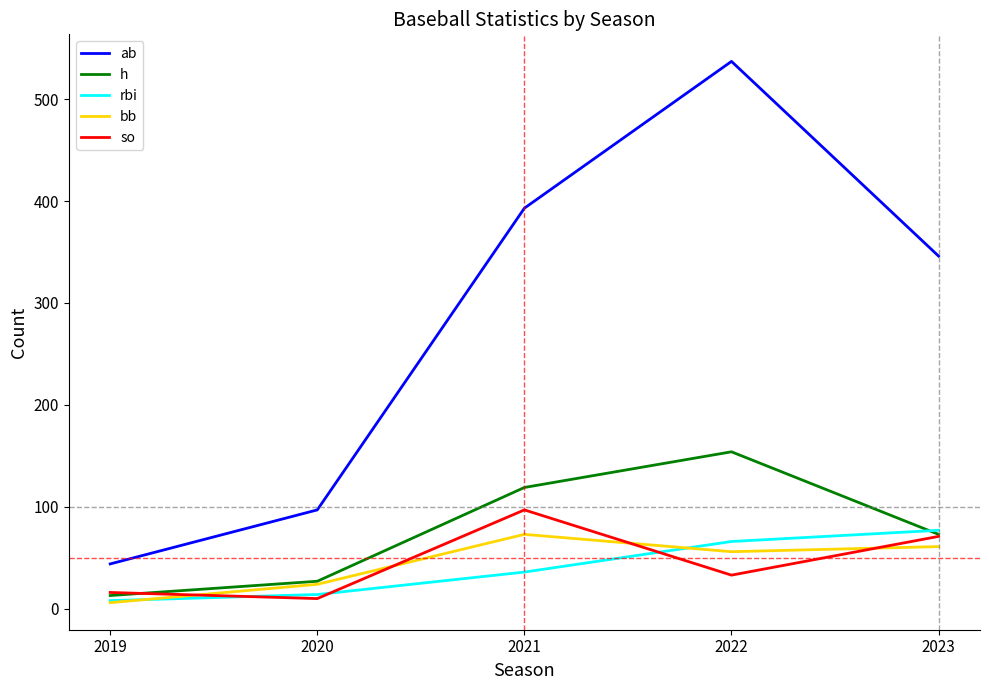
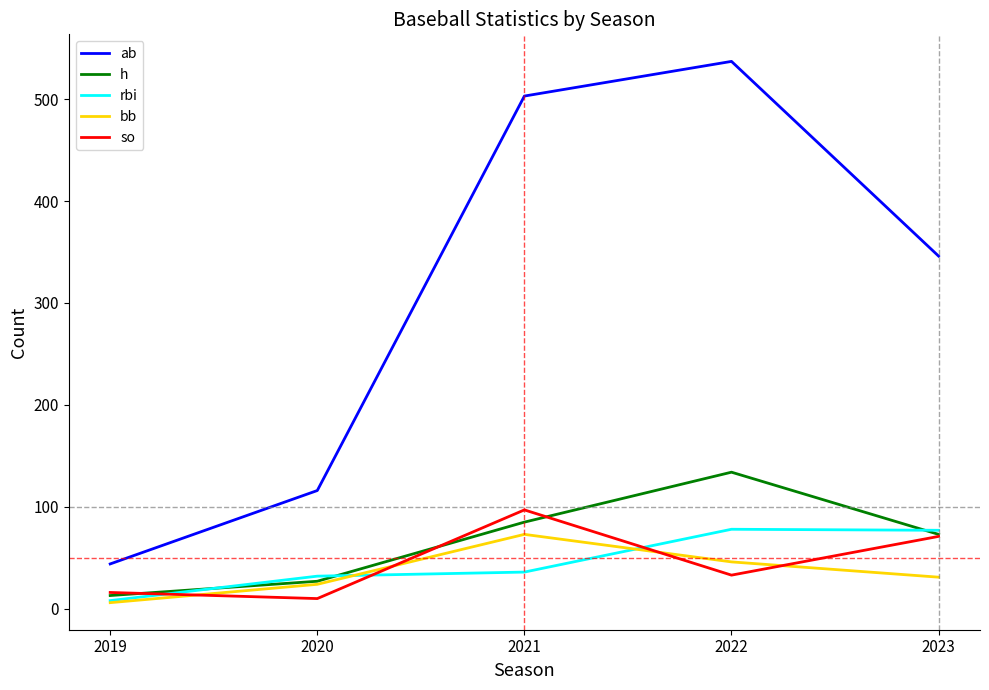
  {
    "ab": {
      "2019": 44,
-     "2020": 97,
-     "2021": 393,
+     "2020": 116,
+     "2021": 503,
      "2022": 537,
      "2023": 346
    },
    "h": {
      "2019": 13,
      "2020": 27,
-     "2021": 119,
-     "2022": 154
+     "2021": 85,
+     "2022": 134
    },
    "rbi": {
-     "2020": 14,
+     "2020": 32,
      "2021": 36,
-     "2022": 66,
+     "2022": 78,
      "2023": 77
    },
    "bb": {
      "2020": 24,
      "2021": 73,
-     "2022": 56,
-     "2023": 61
+     "2022": 46,
+     "2023": 31
    },
    "so": {
      "2019": 16,
      "2020": 10,
      "2021": 97,
      "2022": 33
    }
  }
